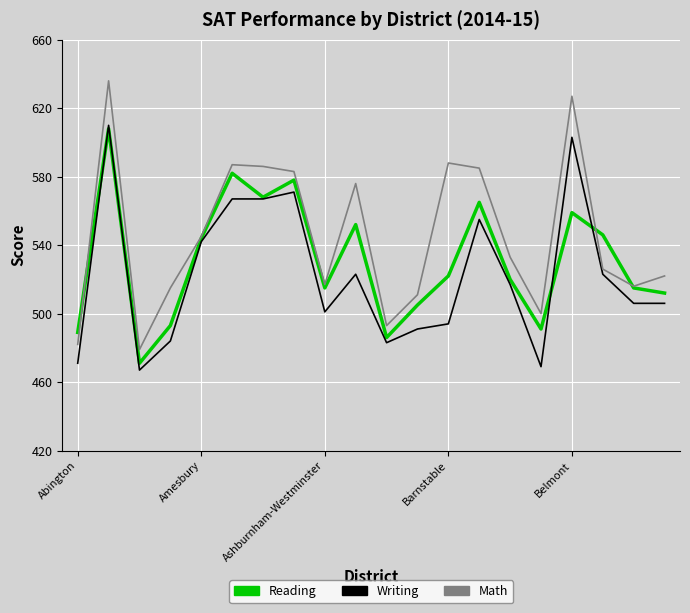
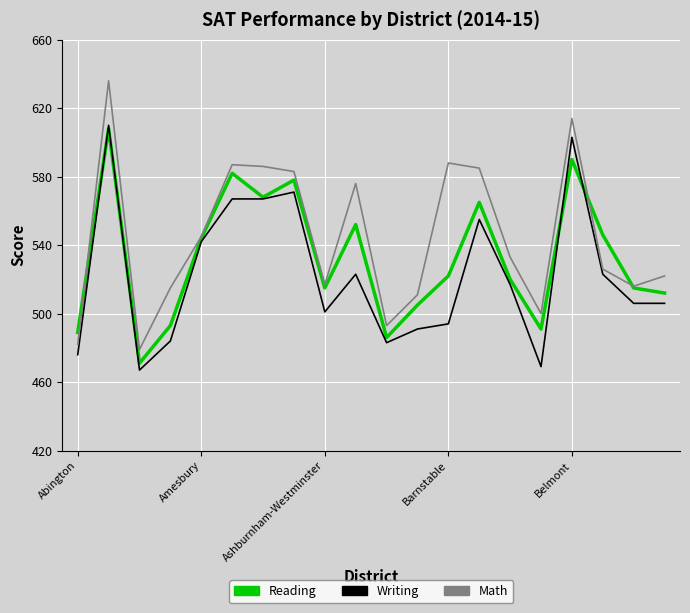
  {
    "Reading": {
      "Abington": 489,
      "Ashburnham-Westminster": 515,
      "Barnstable": 522,
-     "Belmont": 559
+     "Belmont": 590
    },
    "Writing": {
-     "Abington": 471,
+     "Abington": 476,
      "Amesbury": 542,
      "Ashburnham-Westminster": 501,
      "Barnstable": 494,
      "Belmont": 603
    },
    "Math": {
      "Abington": 482,
      "Ashburnham-Westminster": 517,
      "Barnstable": 588,
-     "Belmont": 627
+     "Belmont": 614
    }
  }
